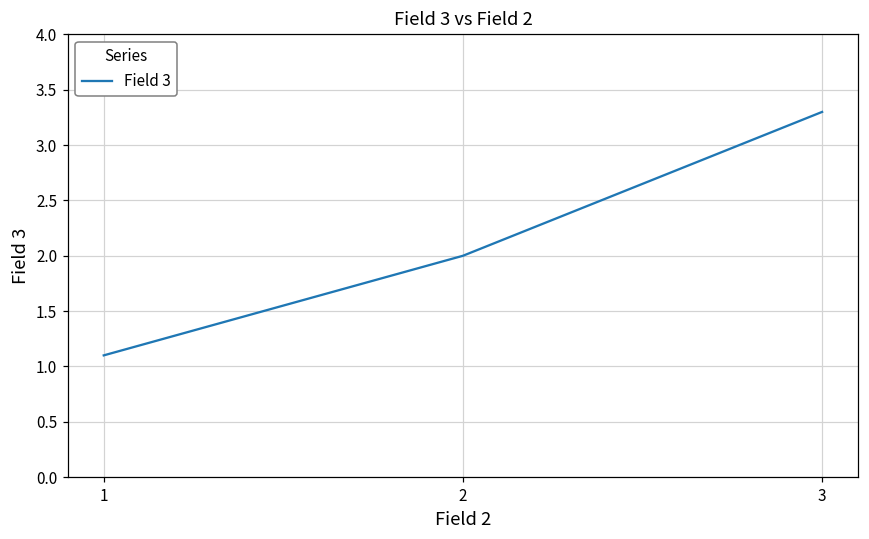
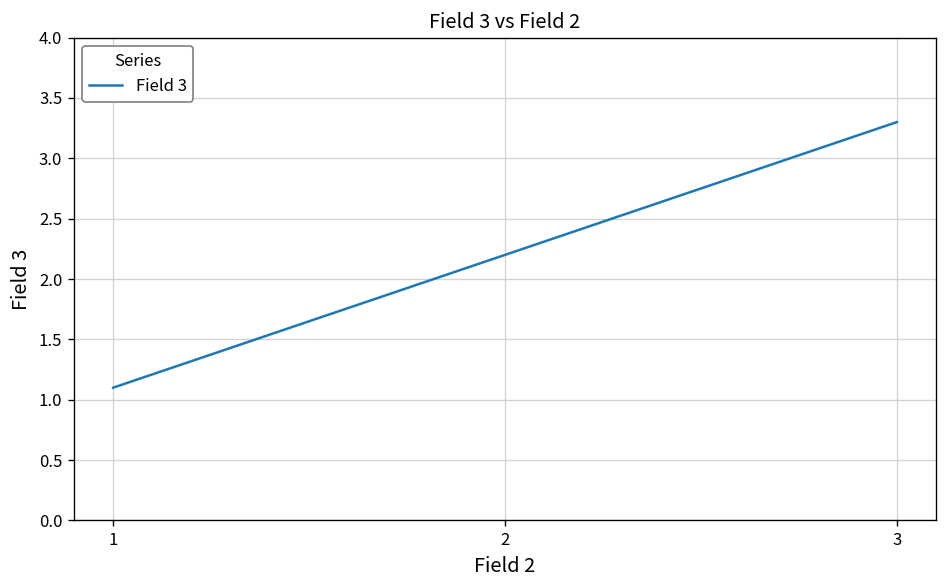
  {
    "1": 1.1,
-   "2": 2.0,
+   "2": 2.2,
    "3": 3.3
  }
